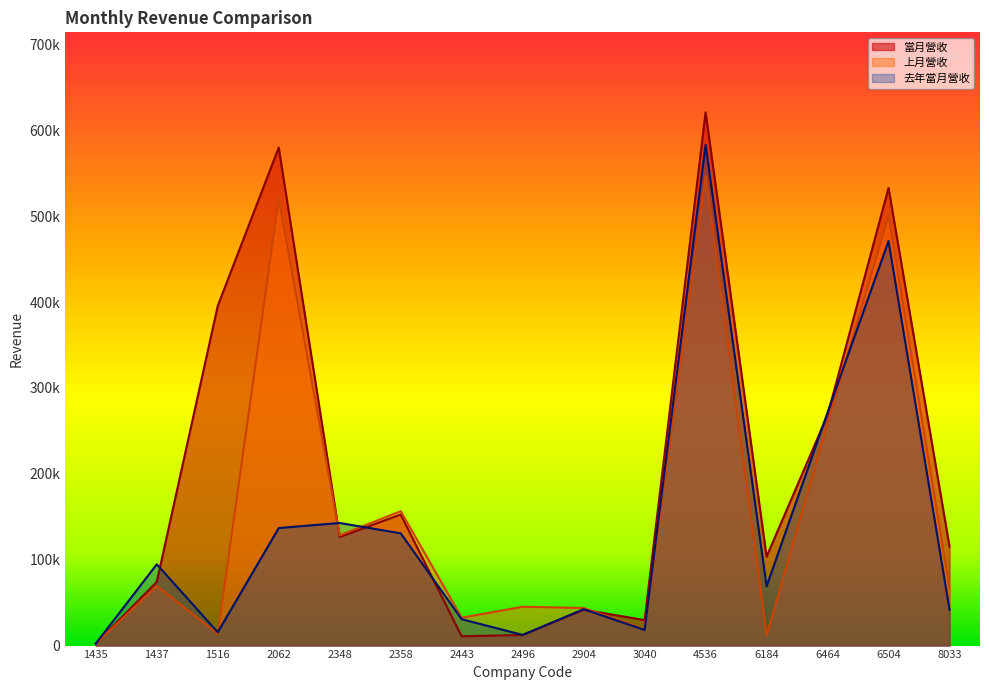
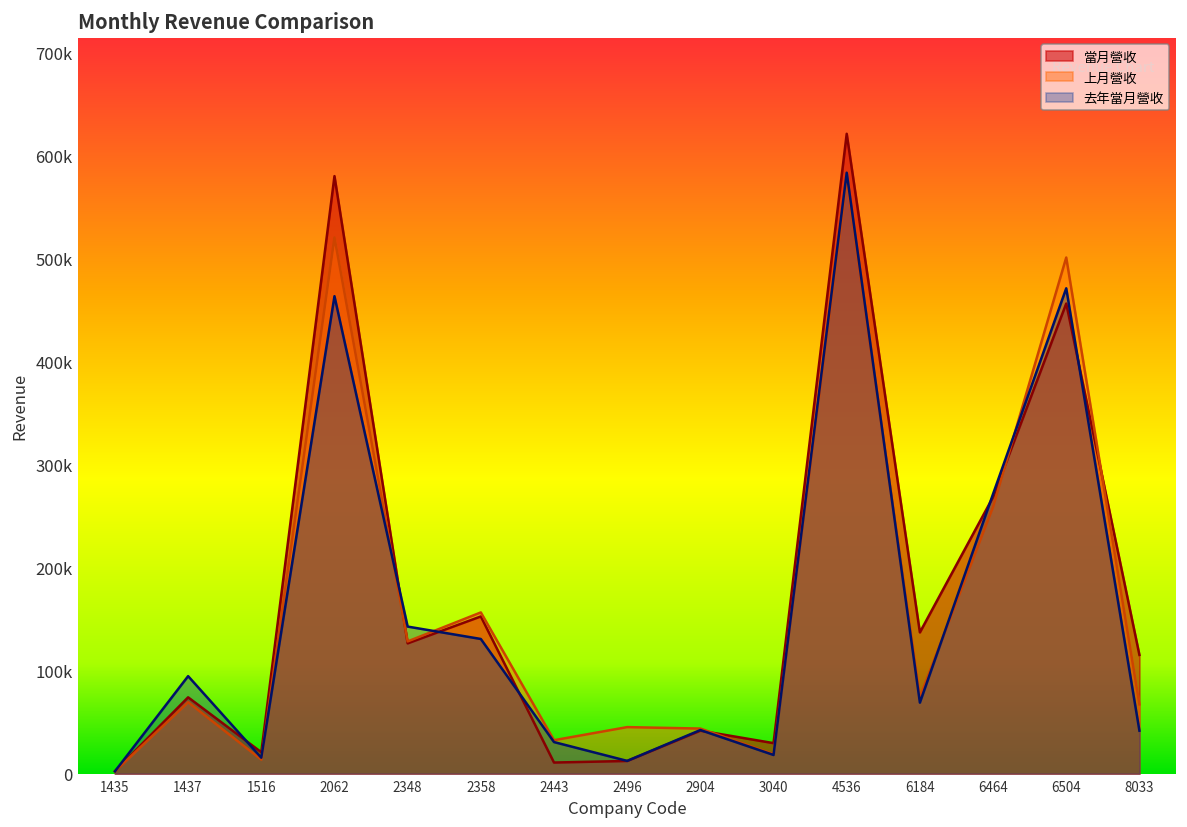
  {
    "當月營收": {
      "1437": 70000,
-     "1516": 400000,
+     "1516": 20000,
      "2062": 580000,
      "2358": 150000,
      "2443": 10000,
      "3040": 30000,
      "4536": 620000,
-     "6184": 100000,
+     "6184": 140000,
      "6464": 270000,
-     "6504": 530000,
+     "6504": 460000,
      "8033": 120000
    },
    "上月營收": {
      "1437": 70000,
      "2062": 520000,
      "2358": 160000,
      "2496": 50000,
-     "4536": 550000,
-     "6184": 10000,
+     "4536": 580000,
+     "6184": 70000,
      "6464": 260000,
      "6504": 500000,
      "8033": 70000
    },
    "去年當月營收": {
      "1437": 90000,
-     "2062": 140000,
+     "2062": 460000,
      "2348": 140000,
      "2358": 130000,
      "4536": 580000,
      "6184": 70000,
      "6464": 270000,
      "6504": 470000,
      "8033": 40000
    }
  }
